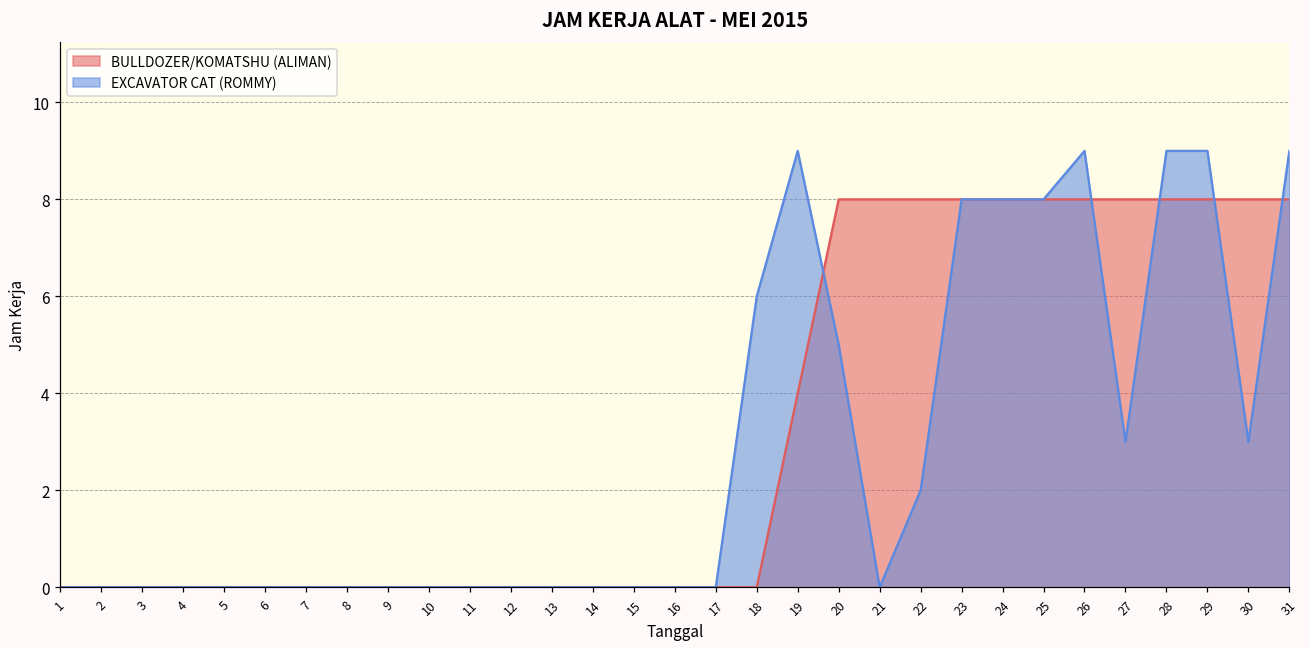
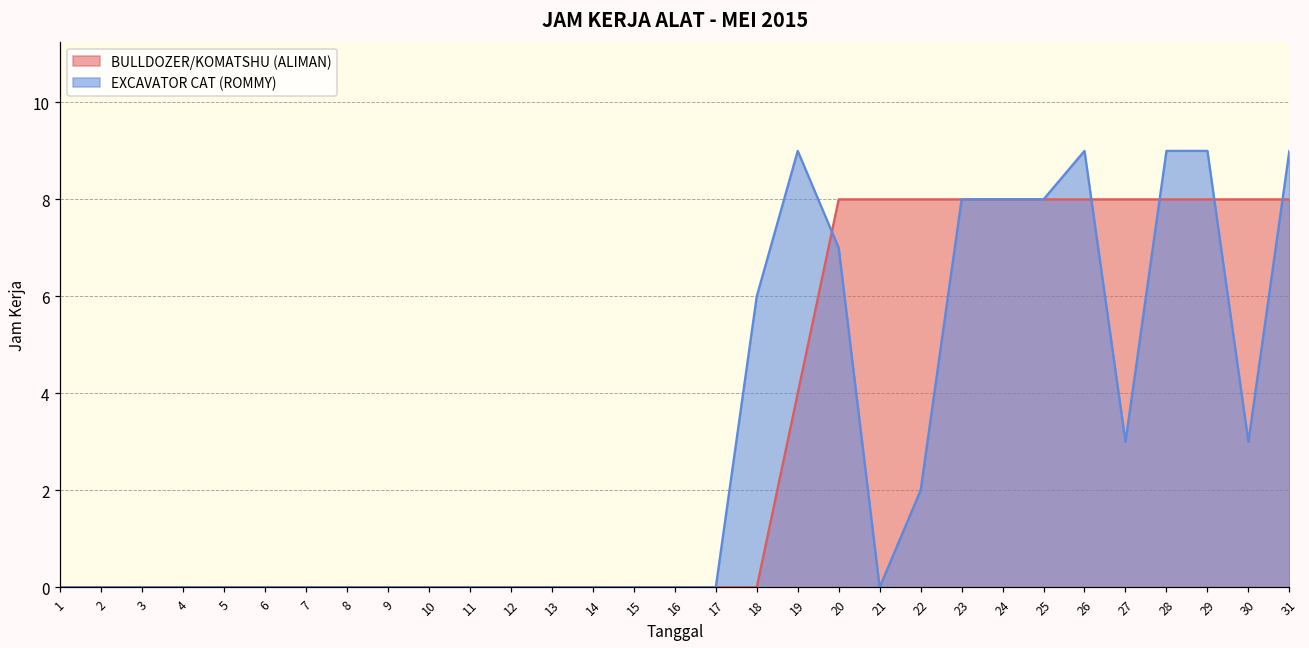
  {
    "BULLDOZER/KOMATSHU (ALIMAN)": {
      "18": 0,
      "19": 4,
      "20": 8,
      "21": 8,
      "22": 8,
      "26": 8,
      "27": 8,
      "28": 8,
      "29": 8,
      "30": 8,
      "31": 8
    },
    "EXCAVATOR CAT (ROMMY)": {
      "18": 6,
      "19": 9,
-     "20": 5,
+     "20": 7,
      "21": 0,
      "22": 2,
      "26": 9,
      "27": 3,
      "28": 9,
      "29": 9,
      "30": 3,
      "31": 9
    }
  }
